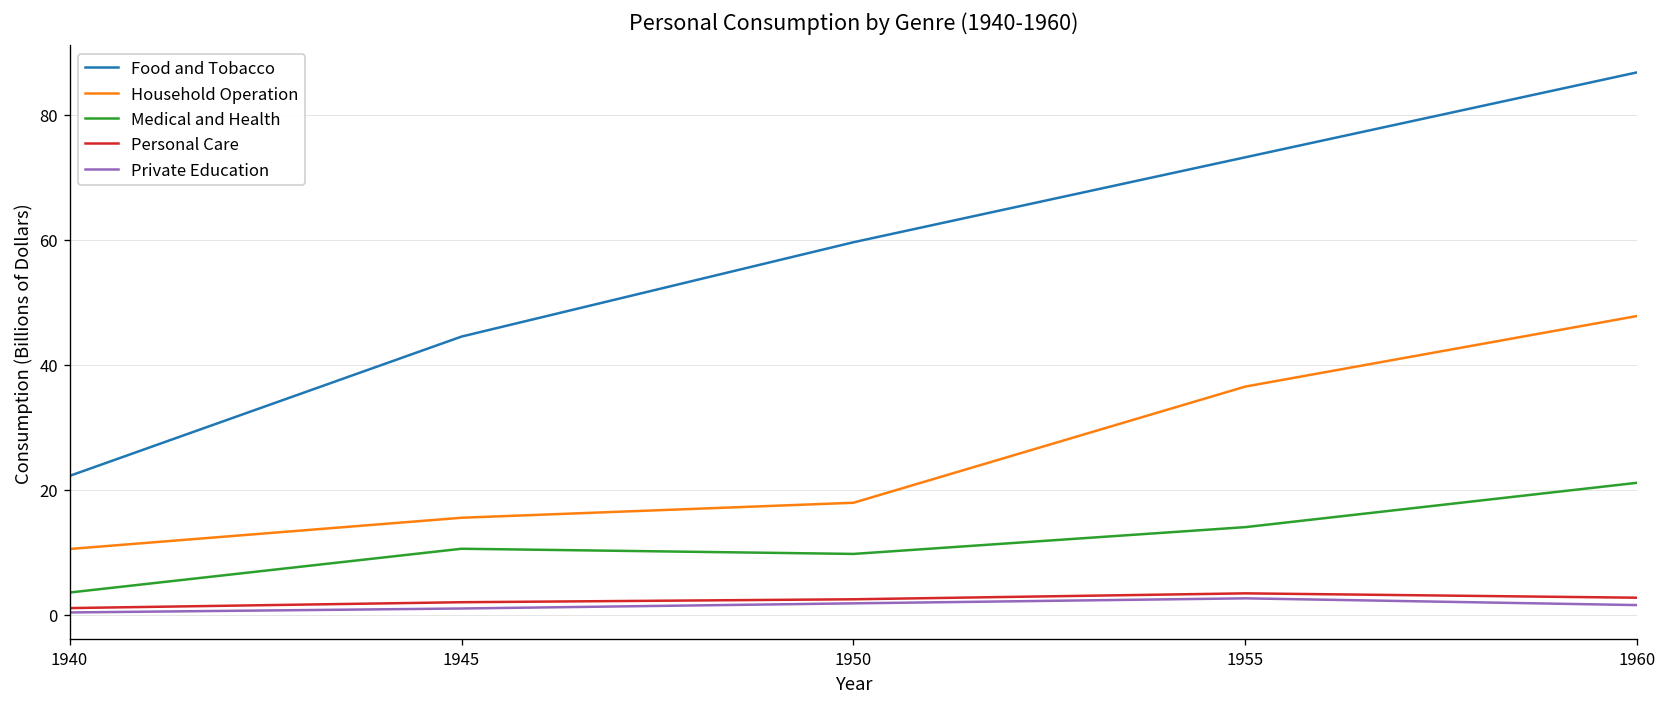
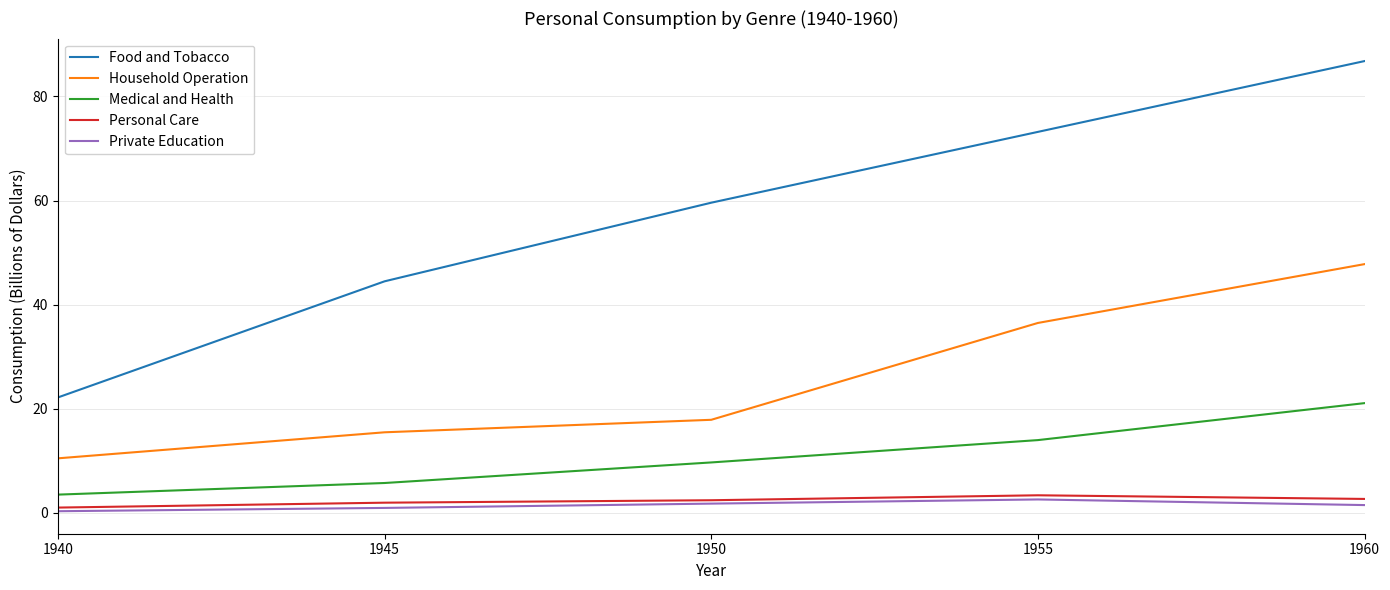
  {
    "Food and Tobacco": {
      "1940": 22,
      "1945": 45,
      "1950": 60,
      "1955": 73,
      "1960": 87
    },
    "Household Operation": {
      "1940": 11,
      "1945": 16,
      "1950": 18,
      "1955": 37,
      "1960": 48
    },
    "Medical and Health": {
      "1940": 4,
-     "1945": 11,
+     "1945": 6,
      "1950": 10,
      "1955": 14,
      "1960": 21
    },
    "Personal Care": {
      "1940": 1,
      "1945": 2,
      "1950": 2,
      "1955": 3,
      "1960": 3
    },
    "Private Education": {
      "1940": 0,
      "1945": 1,
      "1950": 2,
      "1955": 3,
      "1960": 2
    }
  }
